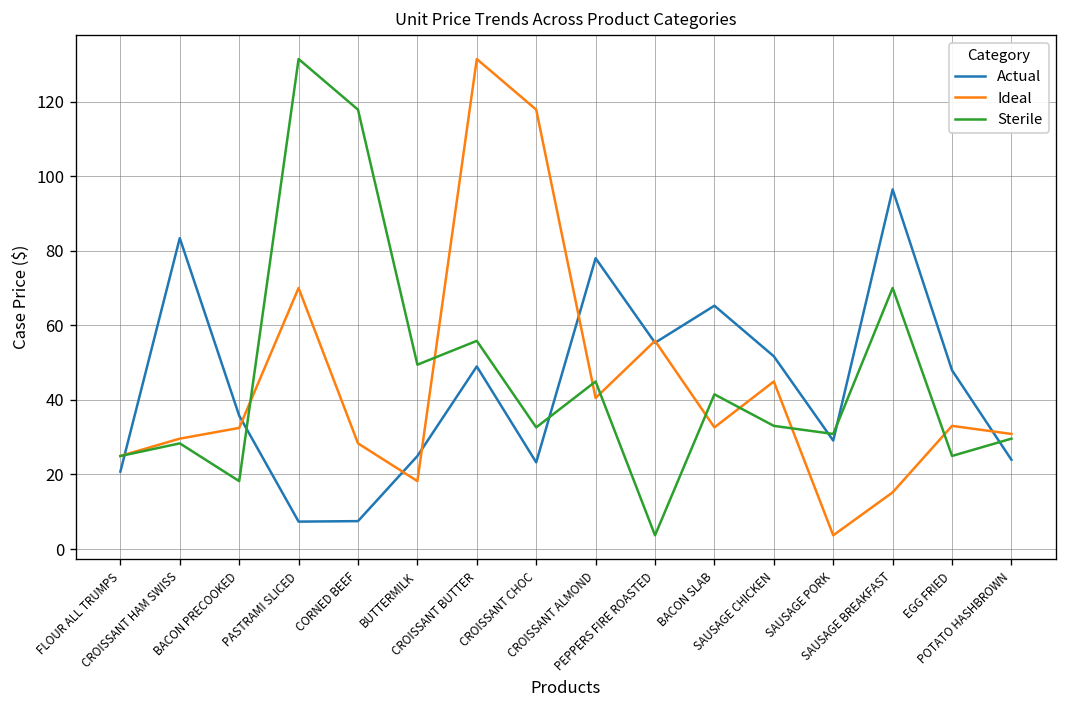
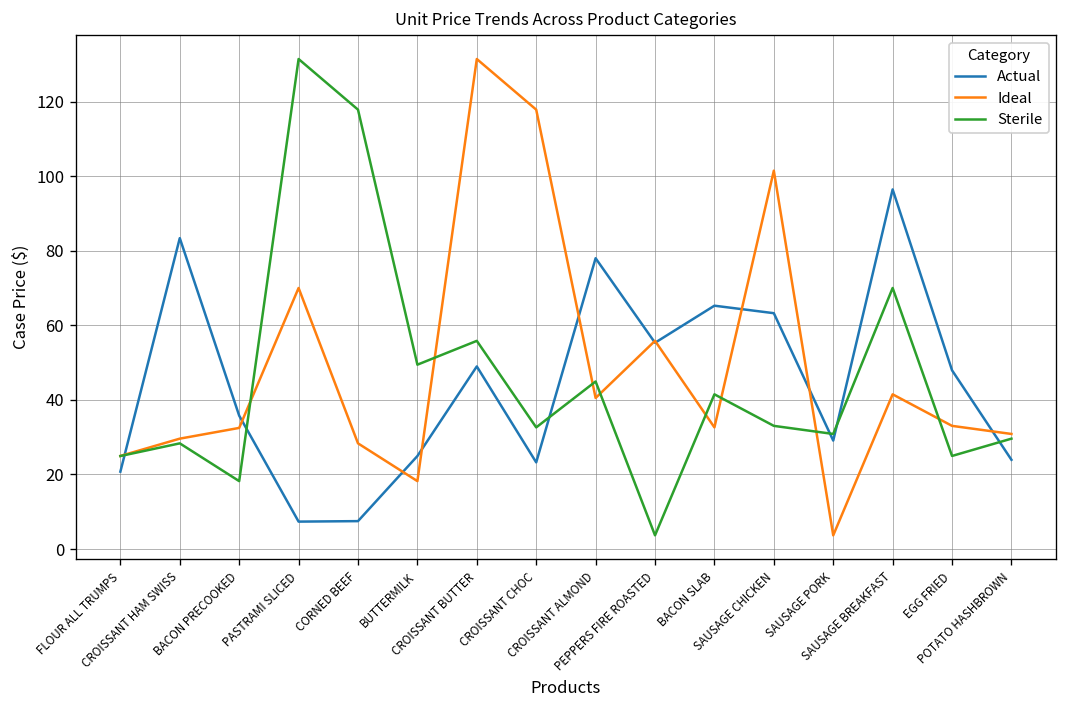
  {
    "Actual": {
      "FLOUR ALL TRUMPS": 21,
      "CROISSANT HAM SWISS": 83,
      "BACON PRECOOKED": 36,
      "PASTRAMI SLICED": 7,
      "CORNED BEEF": 7,
      "BUTTERMILK": 25,
      "CROISSANT BUTTER": 49,
      "CROISSANT CHOC": 23,
      "CROISSANT ALMOND": 78,
      "BACON SLAB": 65,
-     "SAUSAGE CHICKEN": 52,
+     "SAUSAGE CHICKEN": 63,
      "SAUSAGE PORK": 29,
      "SAUSAGE BREAKFAST": 96,
      "EGG FRIED": 48,
      "POTATO HASHBROWN": 24
    },
    "Ideal": {
      "CROISSANT HAM SWISS": 30,
      "BACON PRECOOKED": 32,
      "PASTRAMI SLICED": 70,
      "CORNED BEEF": 28,
      "BUTTERMILK": 18,
      "CROISSANT BUTTER": 131,
      "CROISSANT CHOC": 118,
      "CROISSANT ALMOND": 41,
      "BACON SLAB": 33,
-     "SAUSAGE CHICKEN": 45,
+     "SAUSAGE CHICKEN": 101,
      "SAUSAGE PORK": 4,
-     "SAUSAGE BREAKFAST": 15,
+     "SAUSAGE BREAKFAST": 41,
      "EGG FRIED": 33,
      "POTATO HASHBROWN": 31
    },
    "Sterile": {
      "CROISSANT HAM SWISS": 28,
      "BACON PRECOOKED": 18,
      "PASTRAMI SLICED": 131,
      "CORNED BEEF": 118,
      "BUTTERMILK": 49,
      "CROISSANT BUTTER": 56,
      "CROISSANT CHOC": 33,
      "CROISSANT ALMOND": 45,
      "PEPPERS FIRE ROASTED": 4,
      "BACON SLAB": 41,
      "SAUSAGE CHICKEN": 33,
      "SAUSAGE PORK": 31,
      "SAUSAGE BREAKFAST": 70,
      "EGG FRIED": 25,
      "POTATO HASHBROWN": 30
    }
  }
